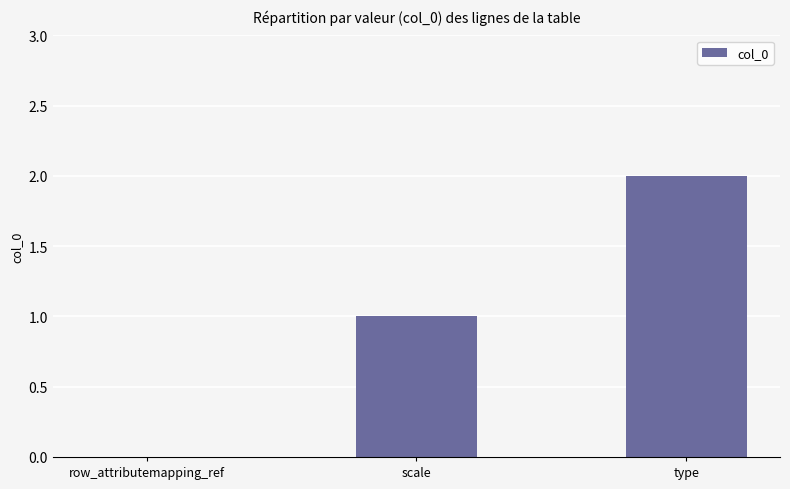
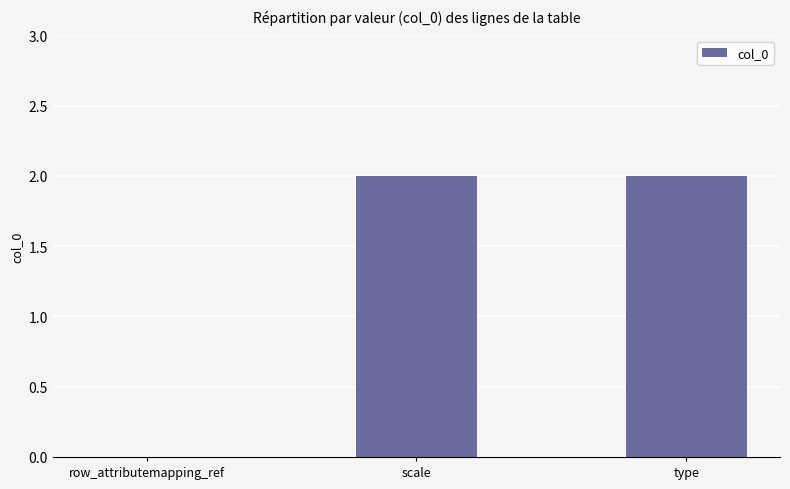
  {
    "row_attributemapping_ref": 0,
-   "scale": 1,
+   "scale": 2,
    "type": 2
  }
